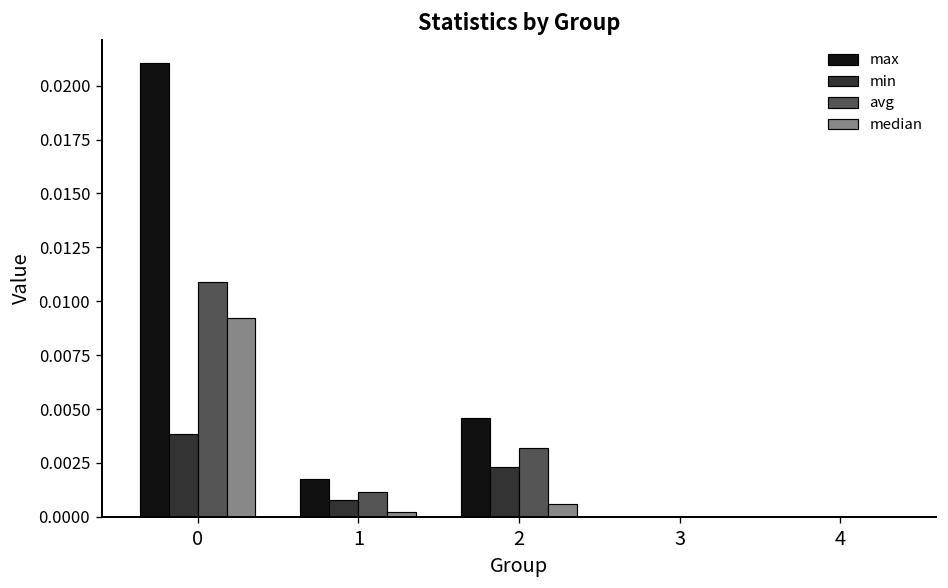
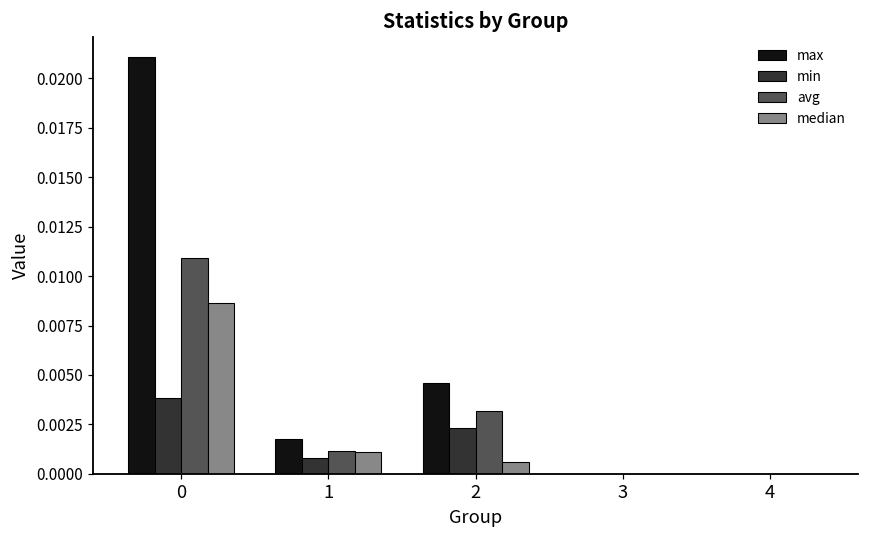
  {
    "median": {
-     "0": 0.0092,
-     "1": 0.0002,
+     "0": 0.0087,
+     "1": 0.0011,
      "2": 0.0006,
      "3": 0.0000,
      "4": 0.0000
    }
  }
